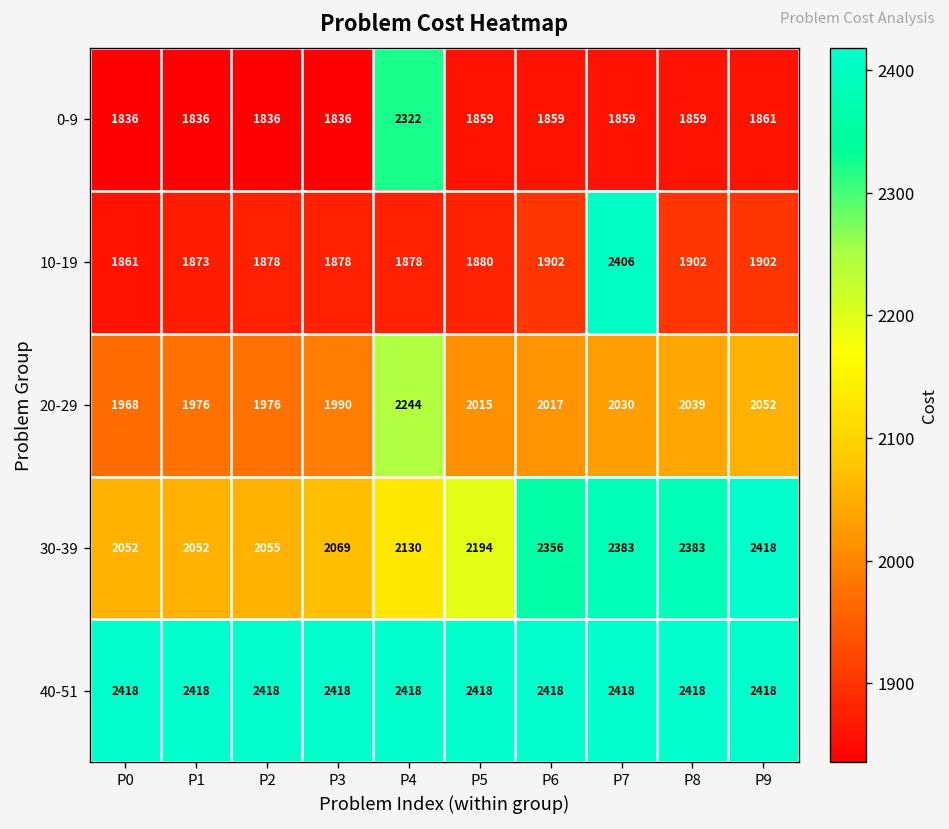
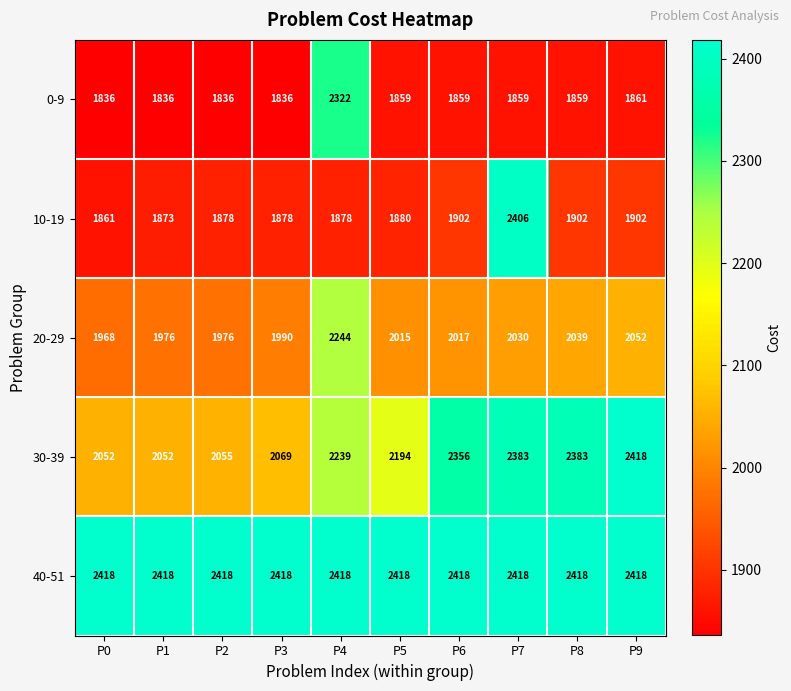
  {
    "0-9": {
      "P0": 1836,
      "P1": 1836,
      "P2": 1836,
      "P3": 1836,
      "P4": 2322,
      "P5": 1859,
      "P6": 1859,
      "P7": 1859,
      "P8": 1859,
      "P9": 1861
    },
    "10-19": {
      "P0": 1861,
      "P1": 1873,
      "P2": 1878,
      "P3": 1878,
      "P4": 1878,
      "P5": 1880,
      "P6": 1902,
      "P7": 2406,
      "P8": 1902,
      "P9": 1902
    },
    "20-29": {
      "P0": 1968,
      "P1": 1976,
      "P2": 1976,
      "P3": 1990,
      "P4": 2244,
      "P5": 2015,
      "P6": 2017,
      "P7": 2030,
      "P8": 2039,
      "P9": 2052
    },
    "30-39": {
      "P0": 2052,
      "P1": 2052,
      "P2": 2055,
      "P3": 2069,
-     "P4": 2130,
+     "P4": 2239,
      "P5": 2194,
      "P6": 2356,
      "P7": 2383,
      "P8": 2383,
      "P9": 2418
    },
    "40-51": {
      "P0": 2418,
      "P1": 2418,
      "P2": 2418,
      "P3": 2418,
      "P4": 2418,
      "P5": 2418,
      "P6": 2418,
      "P7": 2418,
      "P8": 2418,
      "P9": 2418
    }
  }
